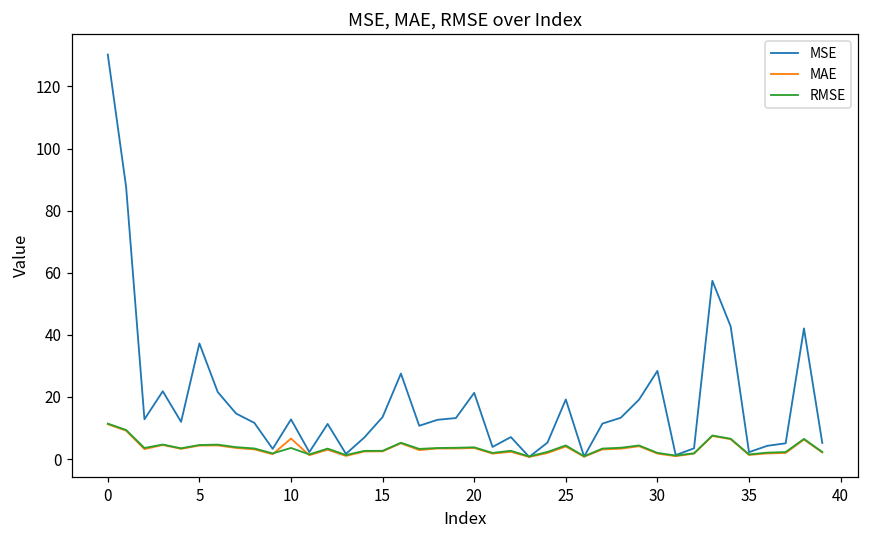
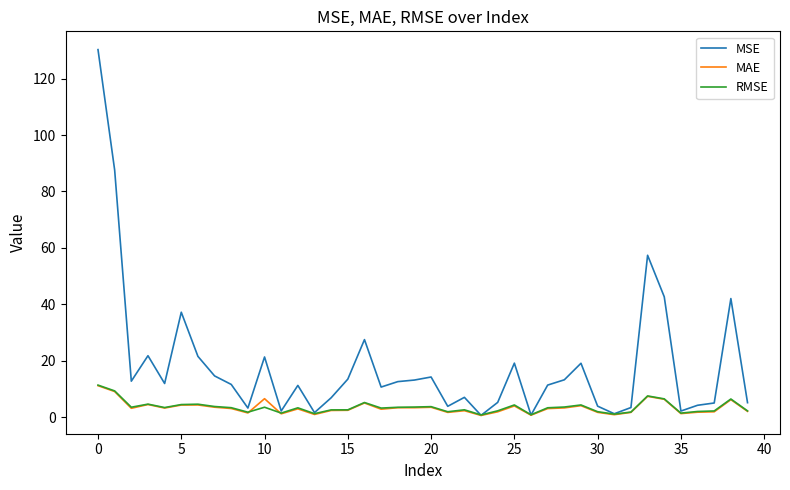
  {
    "MSE": {
      "0": 130,
      "5": 37,
-     "10": 13,
+     "10": 21,
      "15": 14,
-     "20": 21,
+     "20": 14,
      "25": 19,
-     "30": 28
+     "30": 4
    },
    "MAE": {
      "10": 7
    },
    "RMSE": {
      "10": 4
    }
  }
